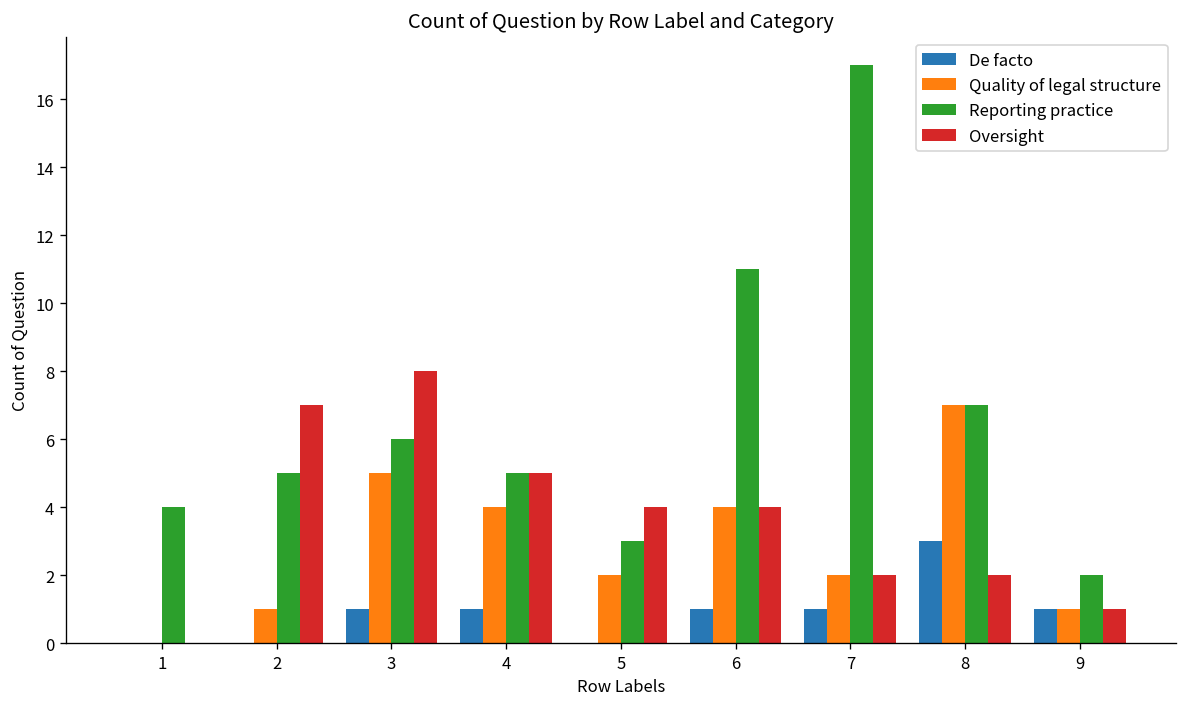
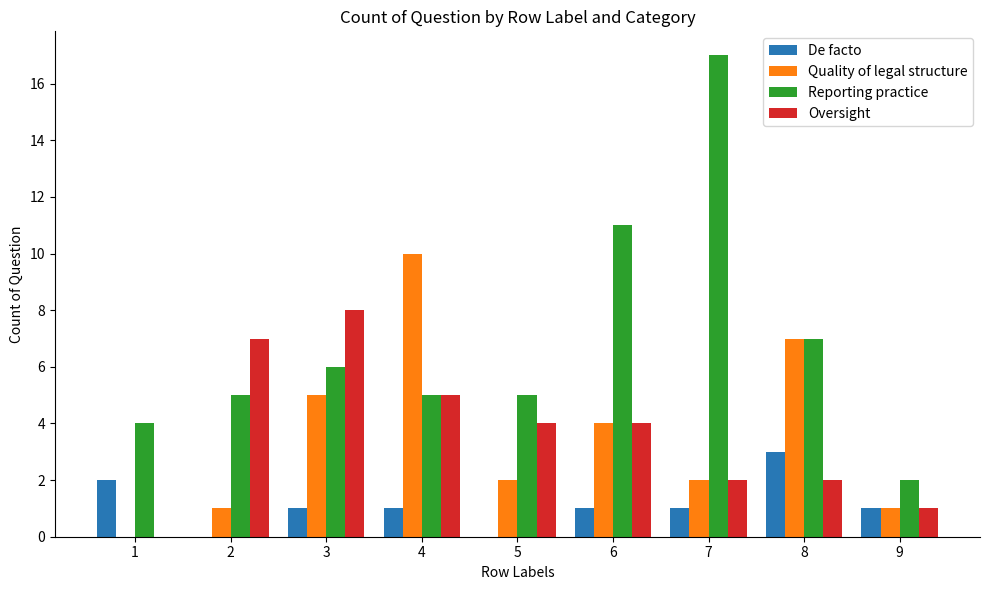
  {
    "De facto": {
-     "1": 0,
+     "1": 2,
      "2": 0,
      "3": 1,
      "4": 1,
      "5": 0,
      "6": 1,
      "7": 1,
      "8": 3,
      "9": 1
    },
    "Quality of legal structure": {
      "1": 0,
      "2": 1,
      "3": 5,
-     "4": 4,
+     "4": 10,
      "5": 2,
      "6": 4,
      "7": 2,
      "8": 7,
      "9": 1
    },
    "Reporting practice": {
      "1": 4,
      "2": 5,
      "3": 6,
      "4": 5,
-     "5": 3,
+     "5": 5,
      "6": 11,
      "7": 17,
      "8": 7,
      "9": 2
    },
    "Oversight": {
      "1": 0,
      "2": 7,
      "3": 8,
      "4": 5,
      "5": 4,
      "6": 4,
      "7": 2,
      "8": 2,
      "9": 1
    }
  }
